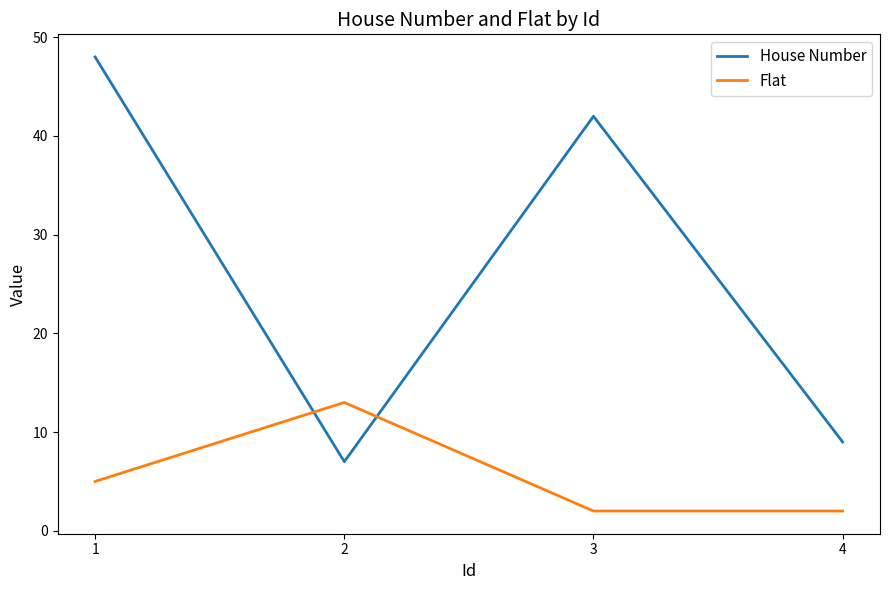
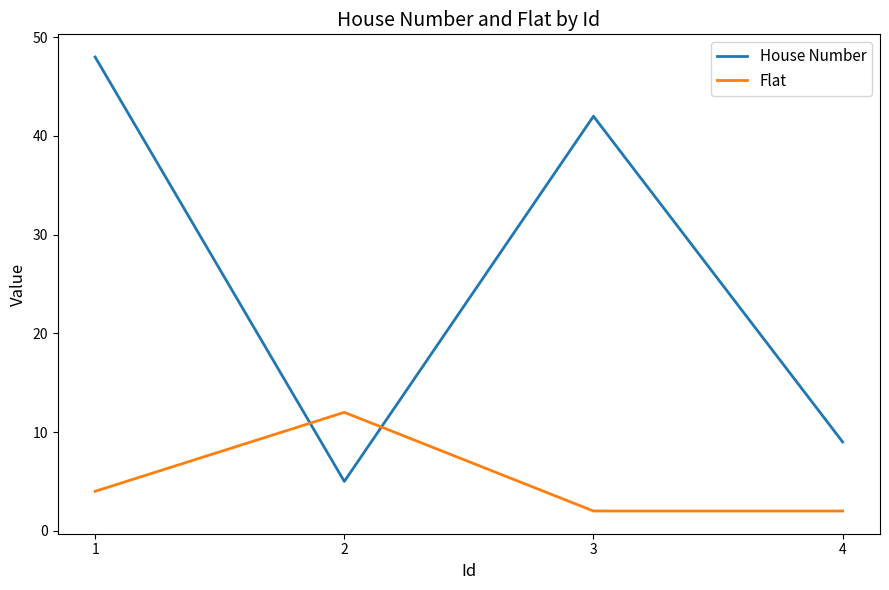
  {
    "House Number": {
      "1": 48,
-     "2": 7,
+     "2": 5,
      "3": 42,
      "4": 9
    },
    "Flat": {
-     "1": 5,
-     "2": 13,
+     "1": 4,
+     "2": 12,
      "3": 2,
      "4": 2
    }
  }
